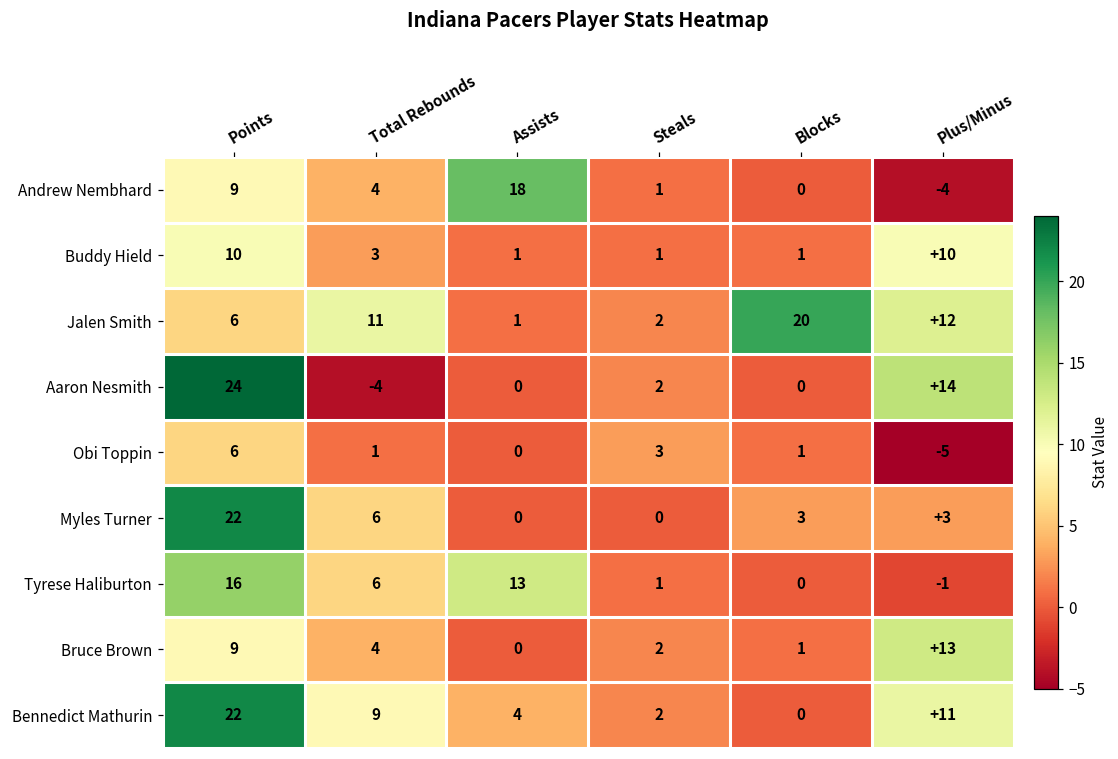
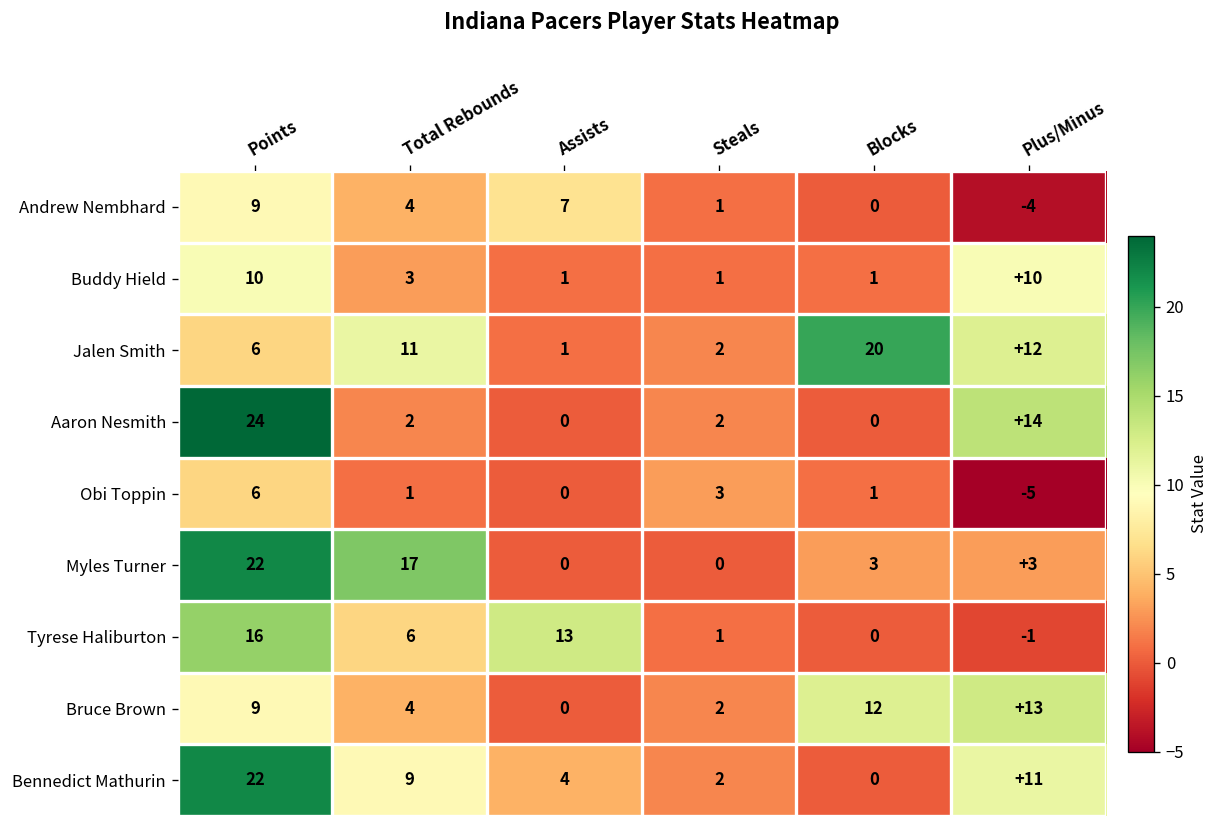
  {
    "Andrew Nembhard": {
      "Points": "9",
      "Total Rebounds": "4",
-     "Assists": "18",
+     "Assists": "7",
      "Steals": "1",
      "Blocks": "0",
      "Plus/Minus": "-4"
    },
    "Buddy Hield": {
      "Points": "10",
      "Total Rebounds": "3",
      "Assists": "1",
      "Steals": "1",
      "Blocks": "1",
      "Plus/Minus": "+10"
    },
    "Jalen Smith": {
      "Points": "6",
      "Total Rebounds": "11",
      "Assists": "1",
      "Steals": "2",
      "Blocks": "20",
      "Plus/Minus": "+12"
    },
    "Aaron Nesmith": {
      "Points": "24",
-     "Total Rebounds": "-4",
+     "Total Rebounds": "2",
      "Assists": "0",
      "Steals": "2",
      "Blocks": "0",
      "Plus/Minus": "+14"
    },
    "Obi Toppin": {
      "Points": "6",
      "Total Rebounds": "1",
      "Assists": "0",
      "Steals": "3",
      "Blocks": "1",
      "Plus/Minus": "-5"
    },
    "Myles Turner": {
      "Points": "22",
-     "Total Rebounds": "6",
+     "Total Rebounds": "17",
      "Assists": "0",
      "Steals": "0",
      "Blocks": "3",
      "Plus/Minus": "+3"
    },
    "Tyrese Haliburton": {
      "Points": "16",
      "Total Rebounds": "6",
      "Assists": "13",
      "Steals": "1",
      "Blocks": "0",
      "Plus/Minus": "-1"
    },
    "Bruce Brown": {
      "Points": "9",
      "Total Rebounds": "4",
      "Assists": "0",
      "Steals": "2",
-     "Blocks": "1",
+     "Blocks": "12",
      "Plus/Minus": "+13"
    },
    "Bennedict Mathurin": {
      "Points": "22",
      "Total Rebounds": "9",
      "Assists": "4",
      "Steals": "2",
      "Blocks": "0",
      "Plus/Minus": "+11"
    }
  }
